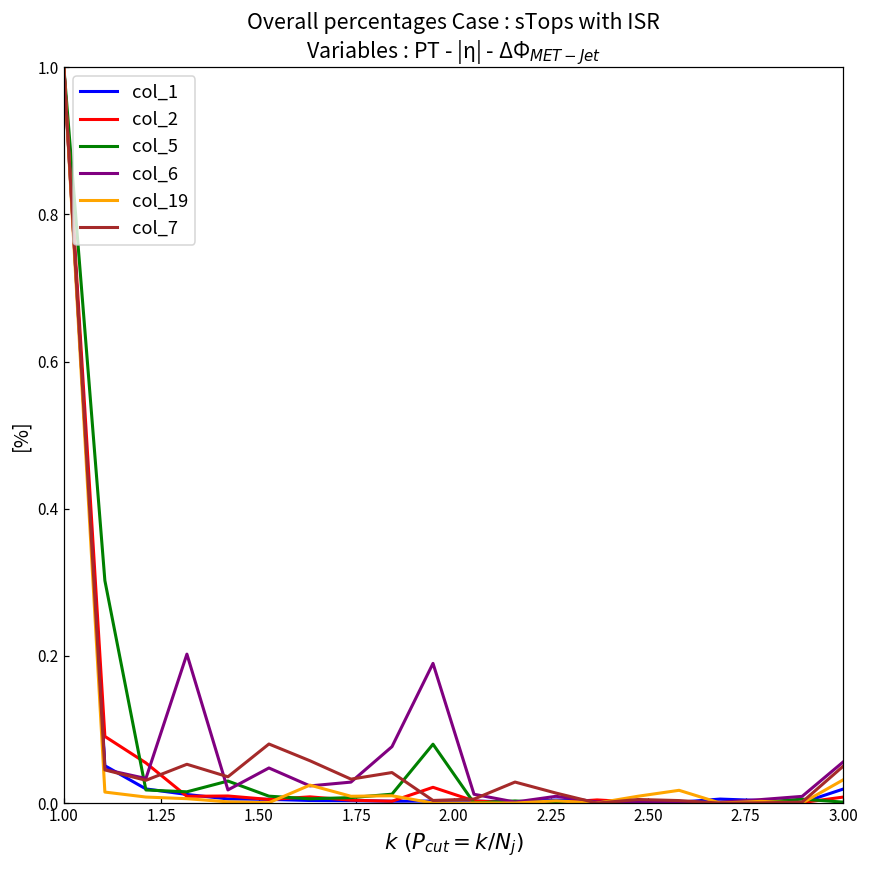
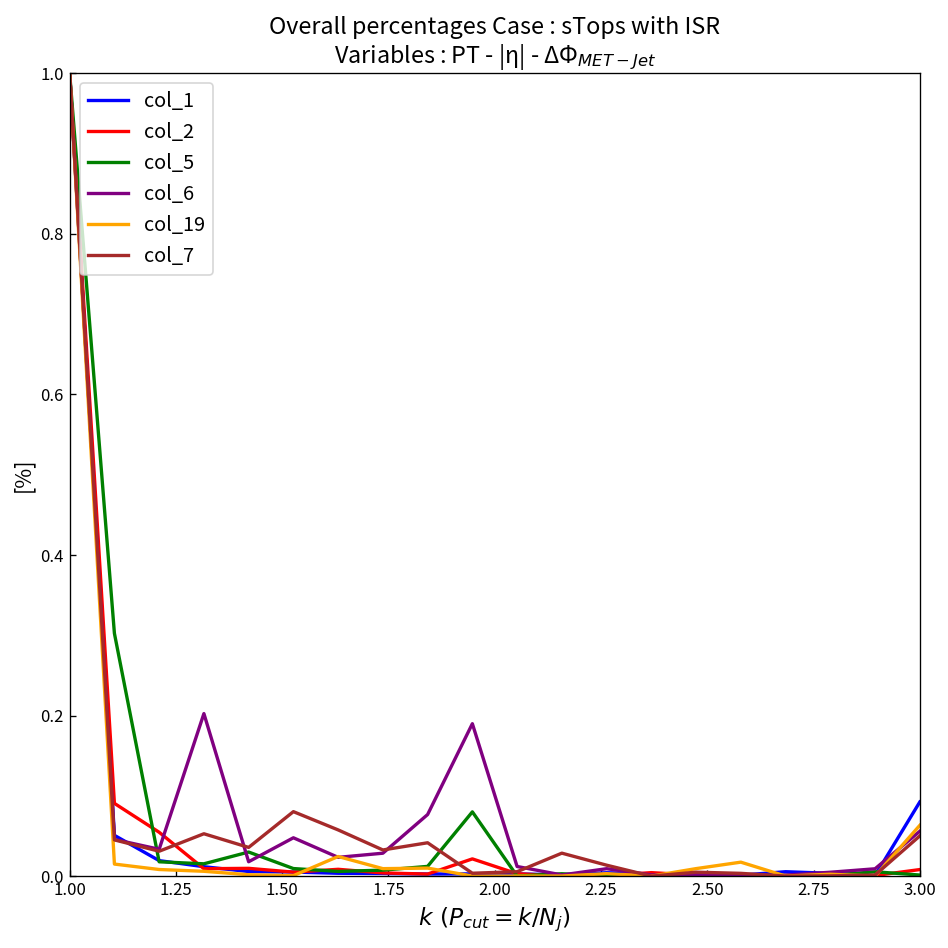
  {
    "col_1": {
-     "3.00": 0.02
+     "3.00": 0.09
    },
    "col_2": {
      "3.00": 0.01
    },
    "col_5": {
      "3.00": 0.00
    },
    "col_6": {
      "3.00": 0.06
    },
    "col_19": {
-     "3.00": 0.03
+     "3.00": 0.06
    },
    "col_7": {
      "3.00": 0.05
    }
  }
